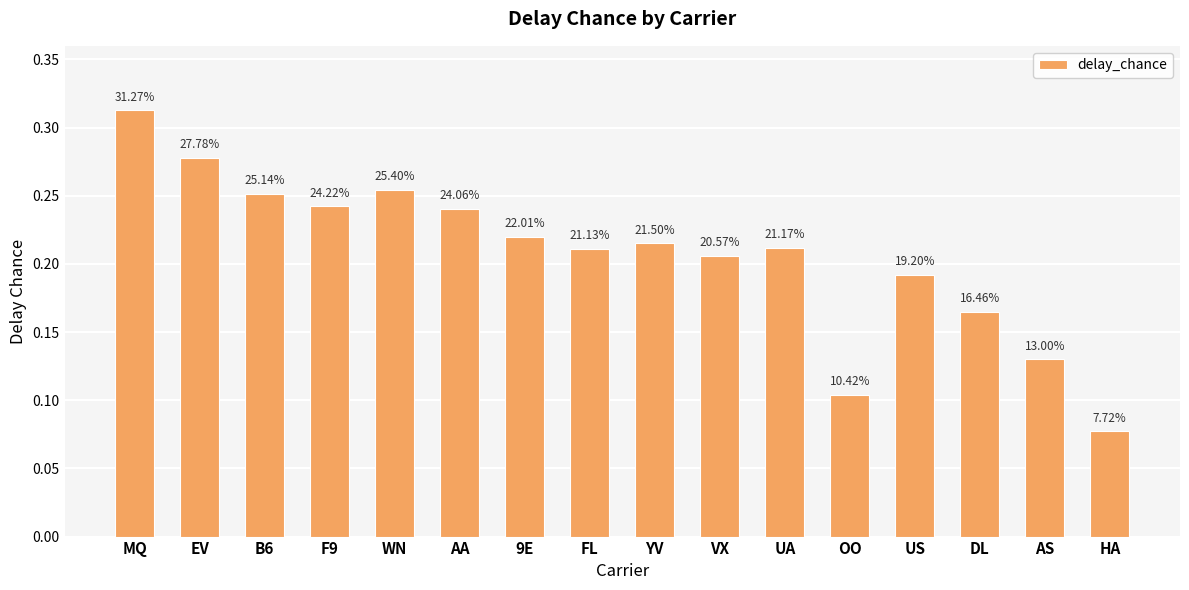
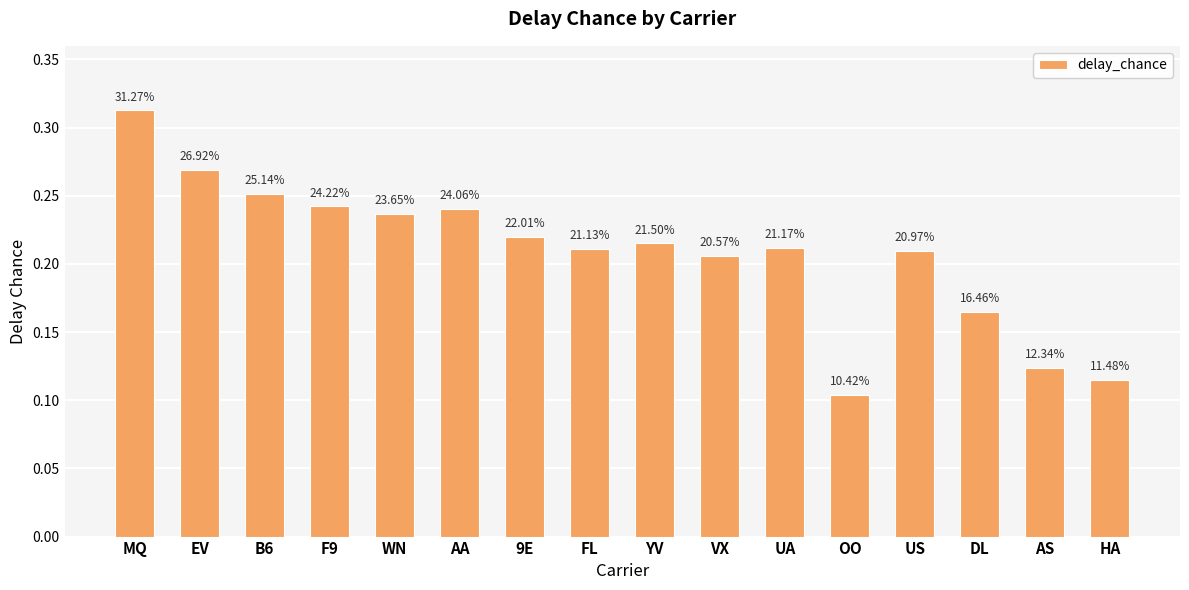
  {
    "MQ": "31.27%",
-   "EV": "27.78%",
+   "EV": "26.92%",
    "B6": "25.14%",
    "F9": "24.22%",
-   "WN": "25.40%",
+   "WN": "23.65%",
    "AA": "24.06%",
    "9E": "22.01%",
    "FL": "21.13%",
    "YV": "21.50%",
    "VX": "20.57%",
    "UA": "21.17%",
    "OO": "10.42%",
-   "US": "19.20%",
+   "US": "20.97%",
    "DL": "16.46%",
-   "AS": "13.00%",
-   "HA": "7.72%"
+   "AS": "12.34%",
+   "HA": "11.48%"
  }
